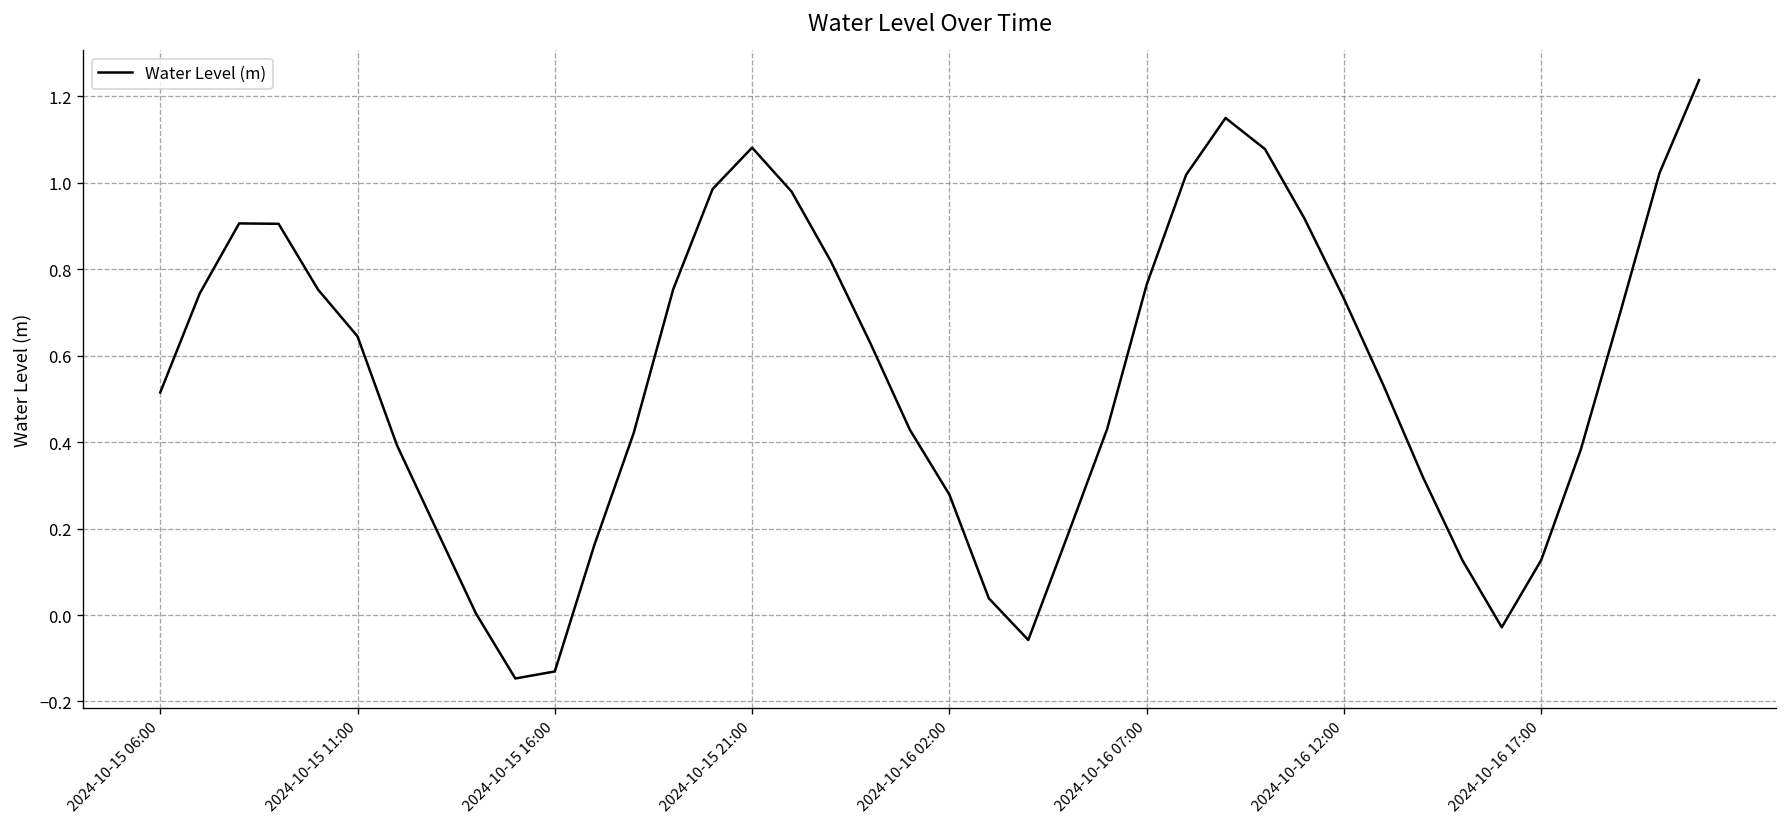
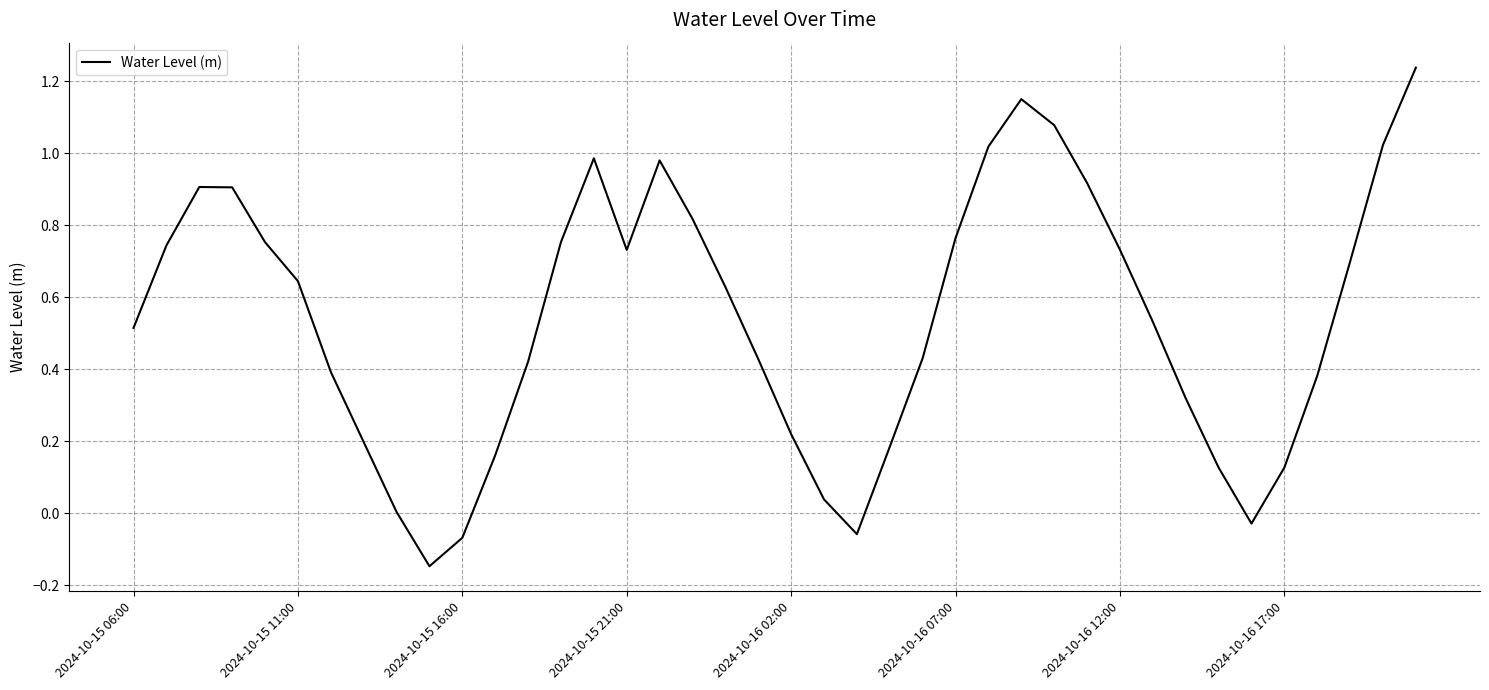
  {
    "2024-10-15 06:00": 0.51,
    "2024-10-15 11:00": 0.64,
-   "2024-10-15 16:00": -0.13,
-   "2024-10-15 21:00": 1.08,
-   "2024-10-16 02:00": 0.28,
+   "2024-10-15 16:00": -0.07,
+   "2024-10-15 21:00": 0.73,
+   "2024-10-16 02:00": 0.22,
    "2024-10-16 07:00": 0.76,
    "2024-10-16 12:00": 0.73,
    "2024-10-16 17:00": 0.13
  }
